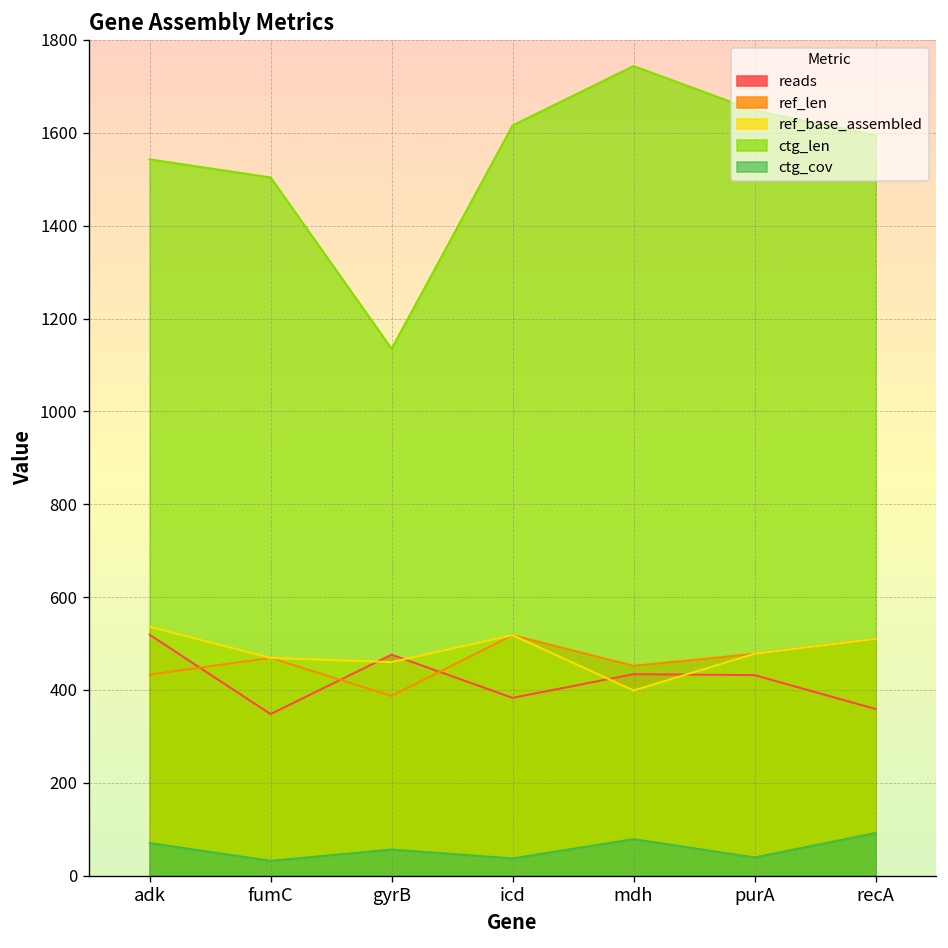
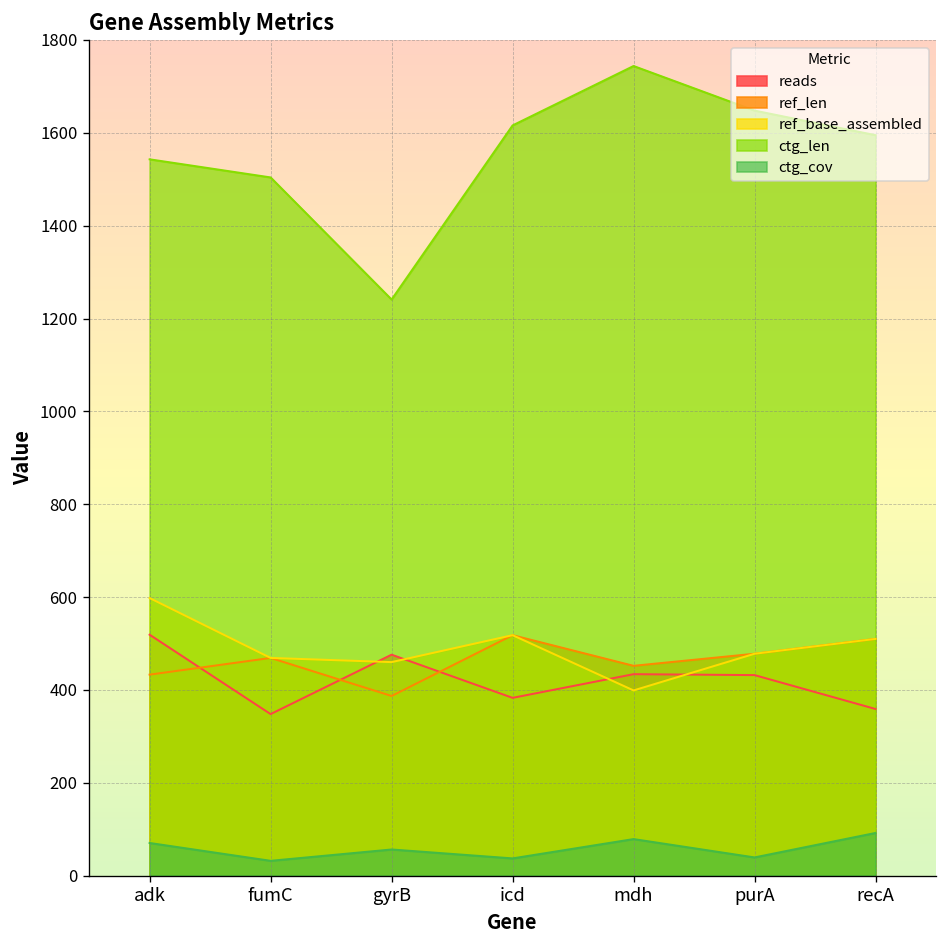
  {
    "reads": {
      "adk": 520,
      "fumC": 350,
      "gyrB": 480,
      "icd": 380,
      "mdh": 430,
      "purA": 430,
      "recA": 360
    },
    "ref_len": {
      "adk": 430,
      "gyrB": 390,
      "mdh": 450
    },
    "ref_base_assembled": {
-     "adk": 540,
+     "adk": 600,
      "gyrB": 460,
      "mdh": 400
    },
    "ctg_len": {
      "adk": 1540,
      "fumC": 1500,
-     "gyrB": 1140,
+     "gyrB": 1240,
      "icd": 1620,
      "mdh": 1740
    },
    "ctg_cov": {
      "adk": 70,
      "fumC": 30,
      "gyrB": 60,
      "icd": 40,
      "mdh": 80,
      "purA": 40,
      "recA": 90
    }
  }
